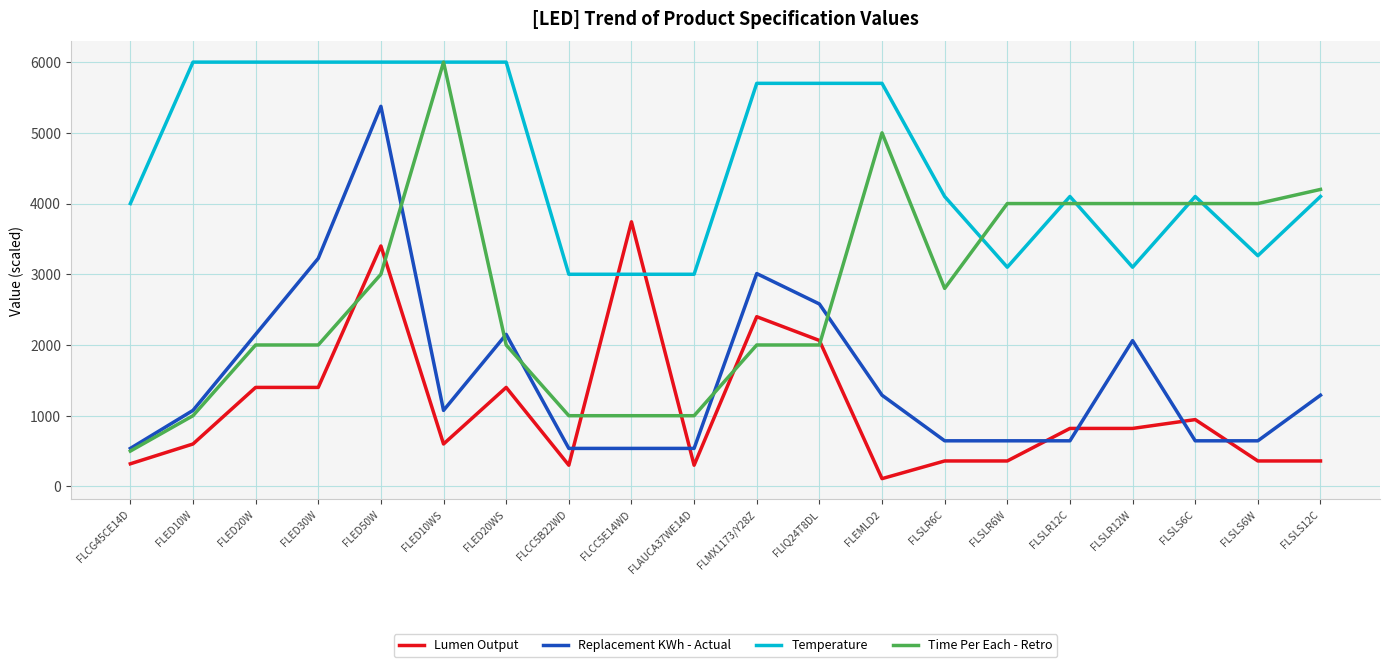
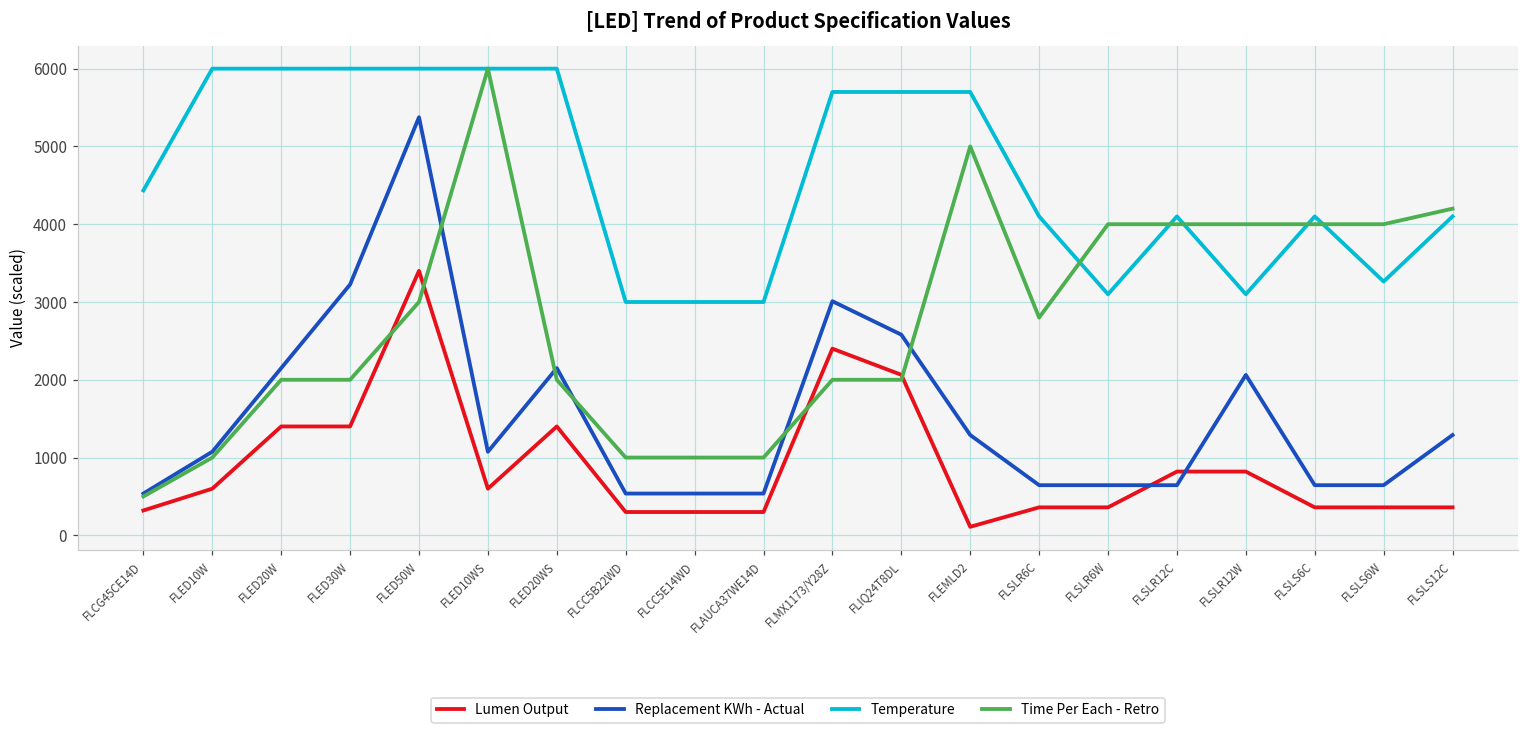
  {
    "Lumen Output": {
      "FLCG45CE14D": 300,
      "FLED10W": 600,
      "FLED20W": 1400,
      "FLED30W": 1400,
      "FLED50W": 3400,
      "FLED10WS": 600,
      "FLED20WS": 1400,
      "FLCC5B22WD": 300,
-     "FLCC5E14WD": 3700,
+     "FLCC5E14WD": 300,
      "FLAUCA37WE14D": 300,
      "FLMX1173/Y28Z": 2400,
      "FLIQ24T8DL": 2100,
      "FLEMLD2": 100,
      "FLSLR6C": 400,
      "FLSLR6W": 400,
      "FLSLR12C": 800,
      "FLSLR12W": 800,
-     "FLSLS6C": 900,
+     "FLSLS6C": 400,
      "FLSLS6W": 400,
      "FLSLS12C": 400
    },
    "Replacement KWh - Actual": {
      "FLCG45CE14D": 500,
      "FLED10W": 1100,
      "FLED20W": 2200,
      "FLED30W": 3200,
      "FLED50W": 5400,
      "FLED10WS": 1100,
      "FLED20WS": 2200,
      "FLCC5B22WD": 500,
      "FLCC5E14WD": 500,
      "FLAUCA37WE14D": 500,
      "FLMX1173/Y28Z": 3000,
      "FLIQ24T8DL": 2600,
      "FLEMLD2": 1300,
      "FLSLR6C": 600,
      "FLSLR6W": 600,
      "FLSLR12C": 600,
      "FLSLR12W": 2100,
      "FLSLS6C": 600,
      "FLSLS6W": 600,
      "FLSLS12C": 1300
    },
    "Temperature": {
-     "FLCG45CE14D": 4000,
+     "FLCG45CE14D": 4400,
      "FLED10W": 6000,
      "FLED20W": 6000,
      "FLED30W": 6000,
      "FLED50W": 6000,
      "FLED20WS": 6000,
      "FLCC5B22WD": 3000,
      "FLCC5E14WD": 3000,
      "FLAUCA37WE14D": 3000,
      "FLMX1173/Y28Z": 5700,
      "FLIQ24T8DL": 5700,
      "FLEMLD2": 5700,
      "FLSLR6C": 4100,
      "FLSLR6W": 3100,
      "FLSLR12C": 4100,
      "FLSLR12W": 3100,
      "FLSLS6C": 4100,
      "FLSLS6W": 3300,
      "FLSLS12C": 4100
    },
    "Time Per Each - Retro": {
      "FLCG45CE14D": 500,
      "FLED10W": 1000,
      "FLED20W": 2000,
      "FLED30W": 2000,
      "FLED50W": 3000,
      "FLED20WS": 2000,
      "FLCC5B22WD": 1000,
      "FLCC5E14WD": 1000,
      "FLAUCA37WE14D": 1000,
      "FLMX1173/Y28Z": 2000,
      "FLIQ24T8DL": 2000,
      "FLEMLD2": 5000,
      "FLSLR6C": 2800,
      "FLSLR6W": 4000,
      "FLSLR12C": 4000,
      "FLSLR12W": 4000,
      "FLSLS6C": 4000,
      "FLSLS6W": 4000,
      "FLSLS12C": 4200
    }
  }
